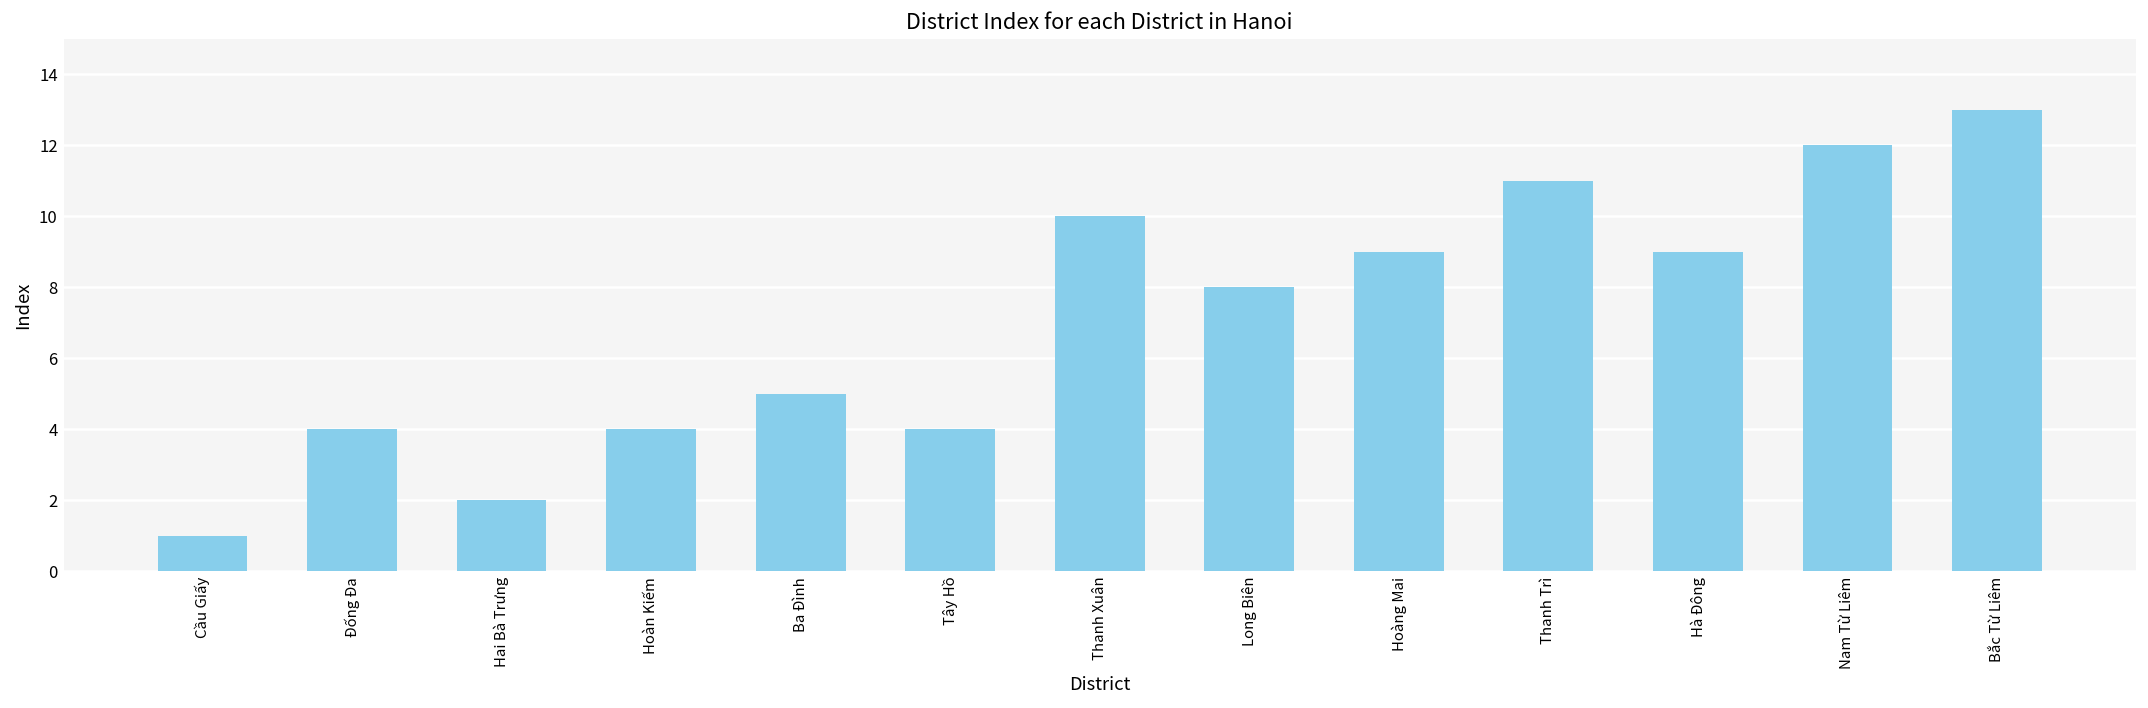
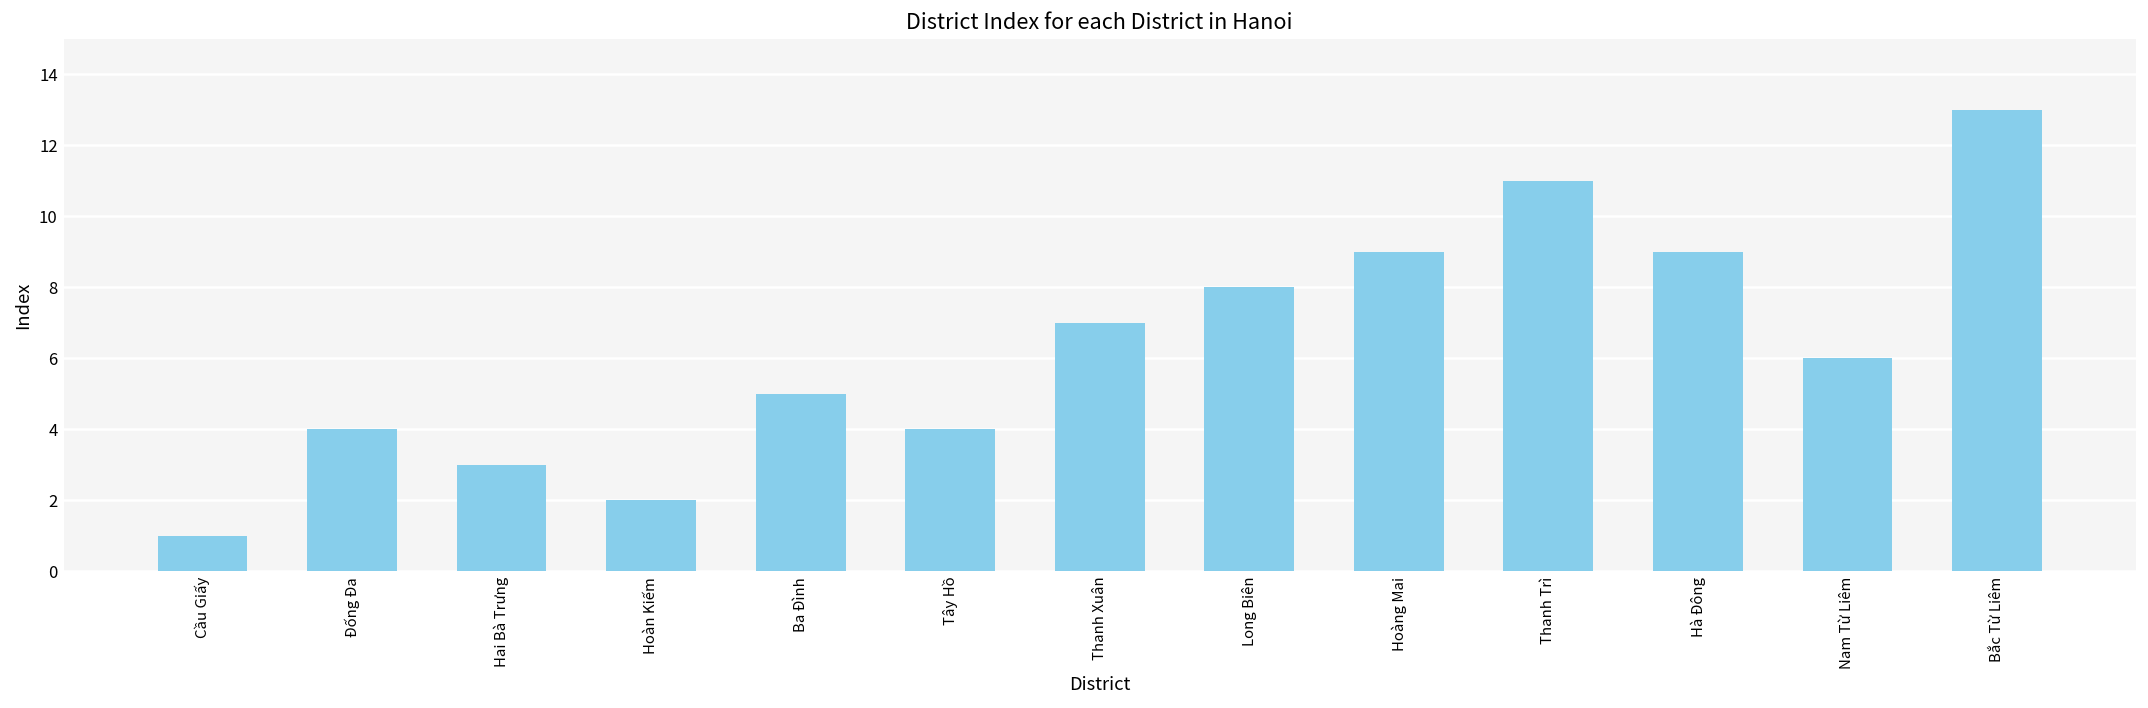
  {
    "Cầu Giấy": 1,
    "Đống Đa": 4,
-   "Hai Bà Trưng": 2,
-   "Hoàn Kiếm": 4,
+   "Hai Bà Trưng": 3,
+   "Hoàn Kiếm": 2,
    "Ba Đình": 5,
    "Tây Hồ": 4,
-   "Thanh Xuân": 10,
+   "Thanh Xuân": 7,
    "Long Biên": 8,
    "Hoàng Mai": 9,
    "Thanh Trì": 11,
    "Hà Đông": 9,
-   "Nam Từ Liêm": 12,
+   "Nam Từ Liêm": 6,
    "Bắc Từ Liêm": 13
  }
